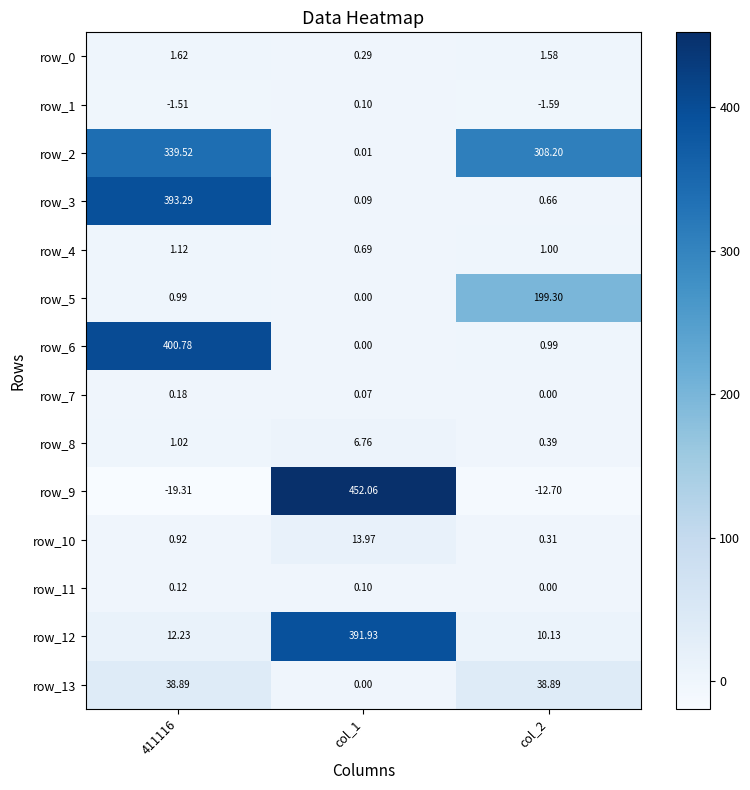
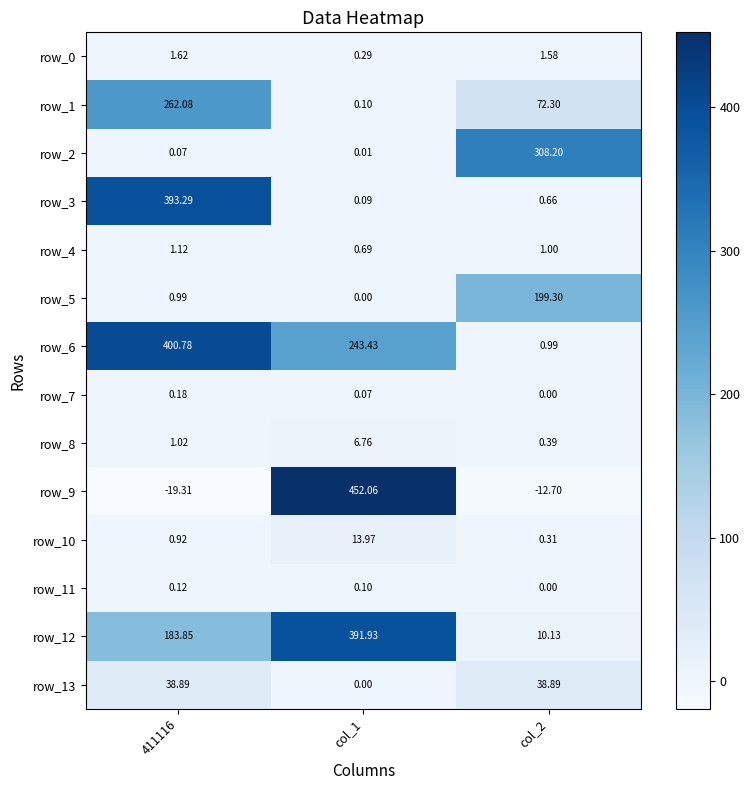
  {
    "row_0": {
      "411116": 1.62,
      "col_1": 0.29,
      "col_2": 1.58
    },
    "row_1": {
-     "411116": -1.51,
+     "411116": 262.08,
      "col_1": 0.10,
-     "col_2": -1.59
+     "col_2": 72.30
    },
    "row_2": {
-     "411116": 339.52,
+     "411116": 0.07,
      "col_1": 0.01,
      "col_2": 308.20
    },
    "row_3": {
      "411116": 393.29,
      "col_1": 0.09,
      "col_2": 0.66
    },
    "row_4": {
      "411116": 1.12,
      "col_1": 0.69,
      "col_2": 1.00
    },
    "row_5": {
      "411116": 0.99,
      "col_1": 0.00,
      "col_2": 199.30
    },
    "row_6": {
      "411116": 400.78,
-     "col_1": 0.00,
+     "col_1": 243.43,
      "col_2": 0.99
    },
    "row_7": {
      "411116": 0.18,
      "col_1": 0.07,
      "col_2": 0.00
    },
    "row_8": {
      "411116": 1.02,
      "col_1": 6.76,
      "col_2": 0.39
    },
    "row_9": {
      "411116": -19.31,
      "col_1": 452.06,
      "col_2": -12.70
    },
    "row_10": {
      "411116": 0.92,
      "col_1": 13.97,
      "col_2": 0.31
    },
    "row_11": {
      "411116": 0.12,
      "col_1": 0.10,
      "col_2": 0.00
    },
    "row_12": {
-     "411116": 12.23,
+     "411116": 183.85,
      "col_1": 391.93,
      "col_2": 10.13
    },
    "row_13": {
      "411116": 38.89,
      "col_1": 0.00,
      "col_2": 38.89
    }
  }
